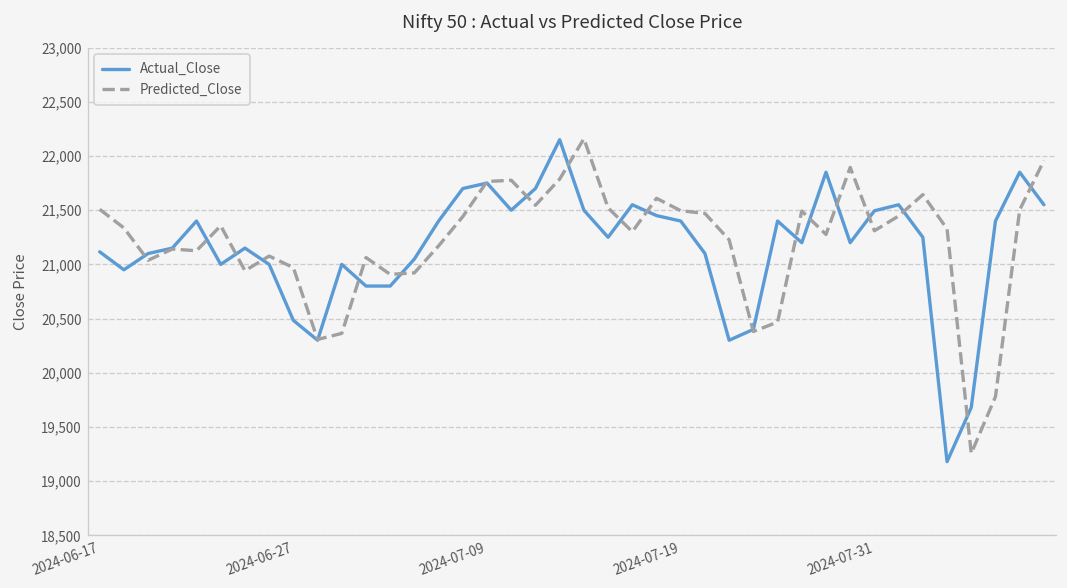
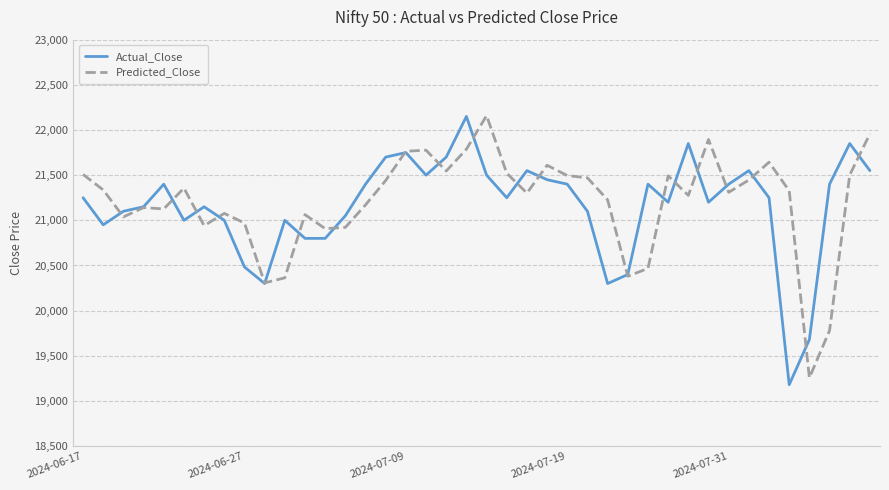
  {
    "Actual_Close": {
-     "2024-06-17": "21,100",
+     "2024-06-17": "21,300",
      "2024-06-27": "20,500",
      "2024-07-19": "21,400",
-     "2024-07-31": "21,500"
+     "2024-07-31": "21,400"
    },
    "Predicted_Close": {
      "2024-06-17": "21,500",
      "2024-06-27": "21,000",
      "2024-07-19": "21,500",
      "2024-07-31": "21,300"
    }
  }
